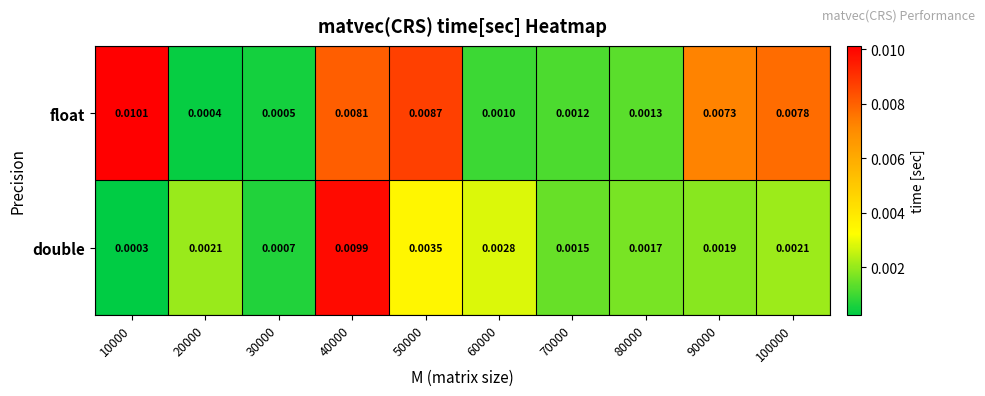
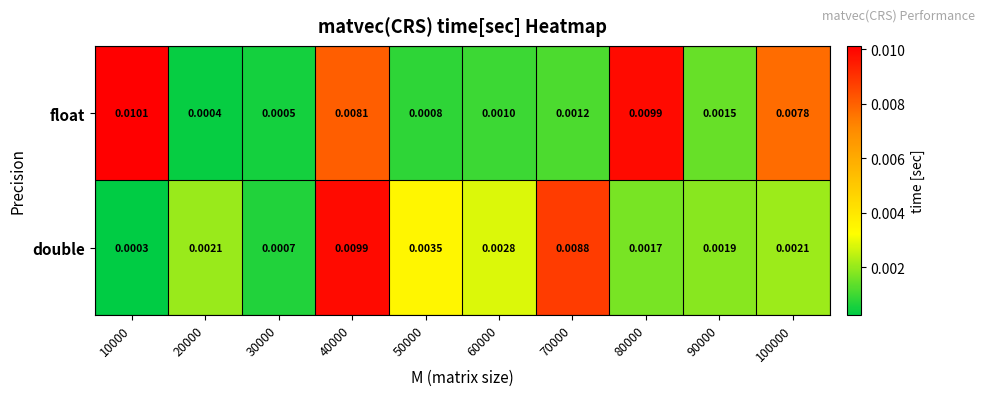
  {
    "float": {
      "10000": 0.0101,
      "20000": 0.0004,
      "30000": 0.0005,
      "40000": 0.0081,
-     "50000": 0.0087,
+     "50000": 0.0008,
      "60000": 0.0010,
      "70000": 0.0012,
-     "80000": 0.0013,
-     "90000": 0.0073,
+     "80000": 0.0099,
+     "90000": 0.0015,
      "100000": 0.0078
    },
    "double": {
      "10000": 0.0003,
      "20000": 0.0021,
      "30000": 0.0007,
      "40000": 0.0099,
      "50000": 0.0035,
      "60000": 0.0028,
-     "70000": 0.0015,
+     "70000": 0.0088,
      "80000": 0.0017,
      "90000": 0.0019,
      "100000": 0.0021
    }
  }
